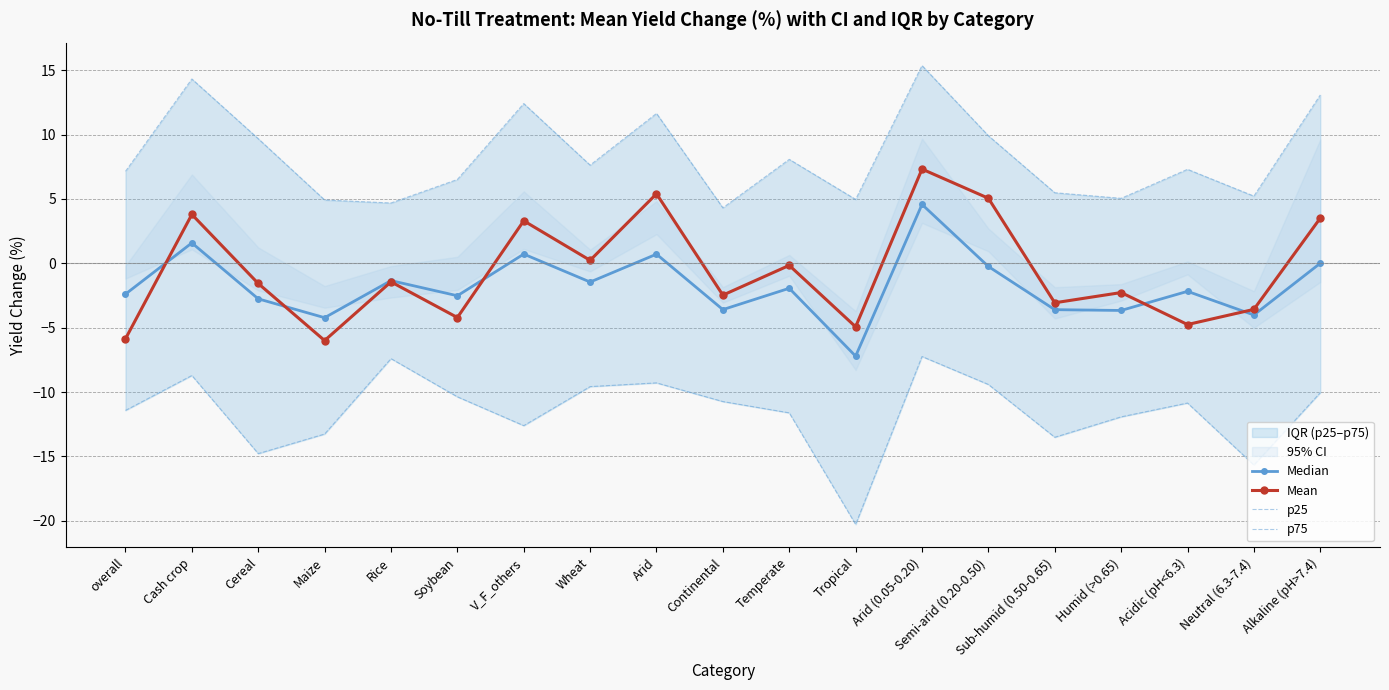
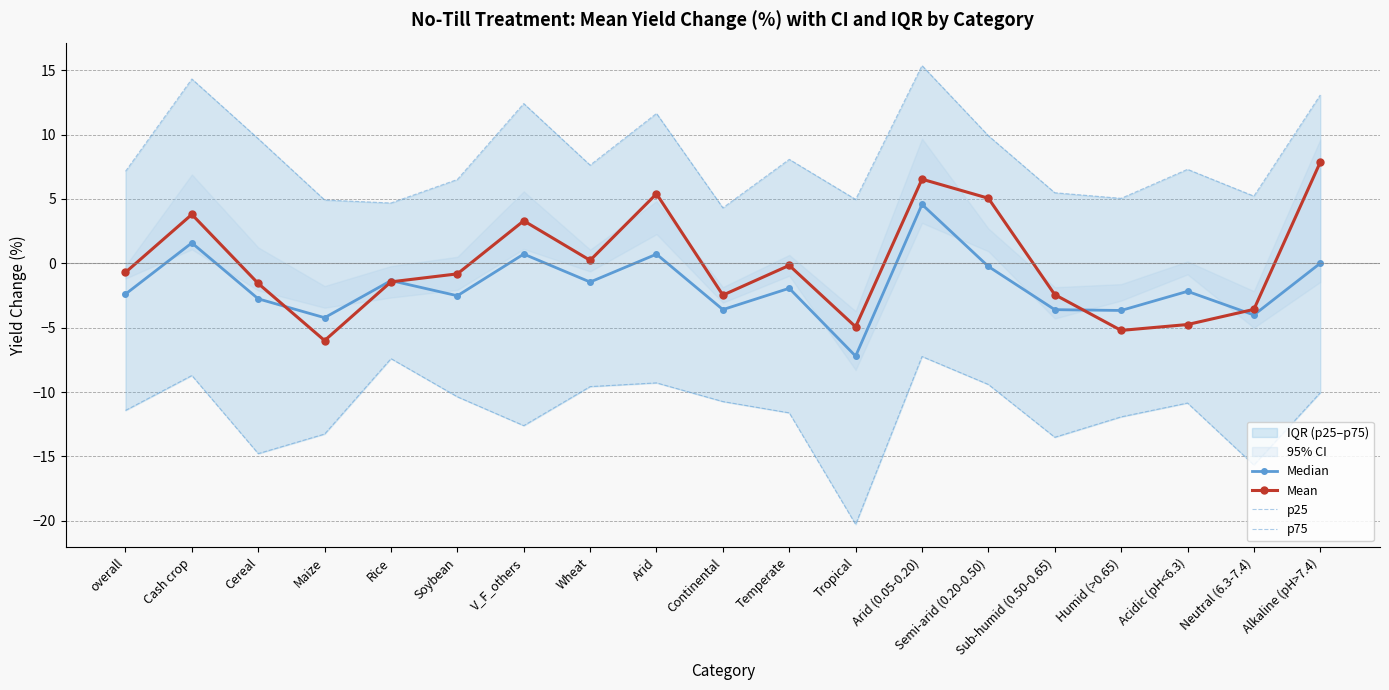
  {
    "Mean": {
-     "overall": -5.9,
+     "overall": -0.7,
      "Cash crop": 3.8,
      "Cereal": -1.6,
      "Maize": -6.0,
-     "Soybean": -4.2,
+     "Soybean": -0.8,
      "V_F_others": 3.3,
      "Wheat": 0.2,
      "Arid": 5.4,
      "Continental": -2.5,
      "Temperate": -0.2,
      "Tropical": -4.9,
-     "Arid (0.05-0.20)": 7.3,
+     "Arid (0.05-0.20)": 6.5,
      "Semi-arid (0.20-0.50)": 5.0,
-     "Sub-humid (0.50-0.65)": -3.1,
-     "Humid (>0.65)": -2.3,
+     "Sub-humid (0.50-0.65)": -2.4,
+     "Humid (>0.65)": -5.2,
      "Acidic (pH<6.3)": -4.8,
      "Neutral (6.3-7.4)": -3.6,
-     "Alkaline (pH>7.4)": 3.5
+     "Alkaline (pH>7.4)": 7.8
    }
  }
